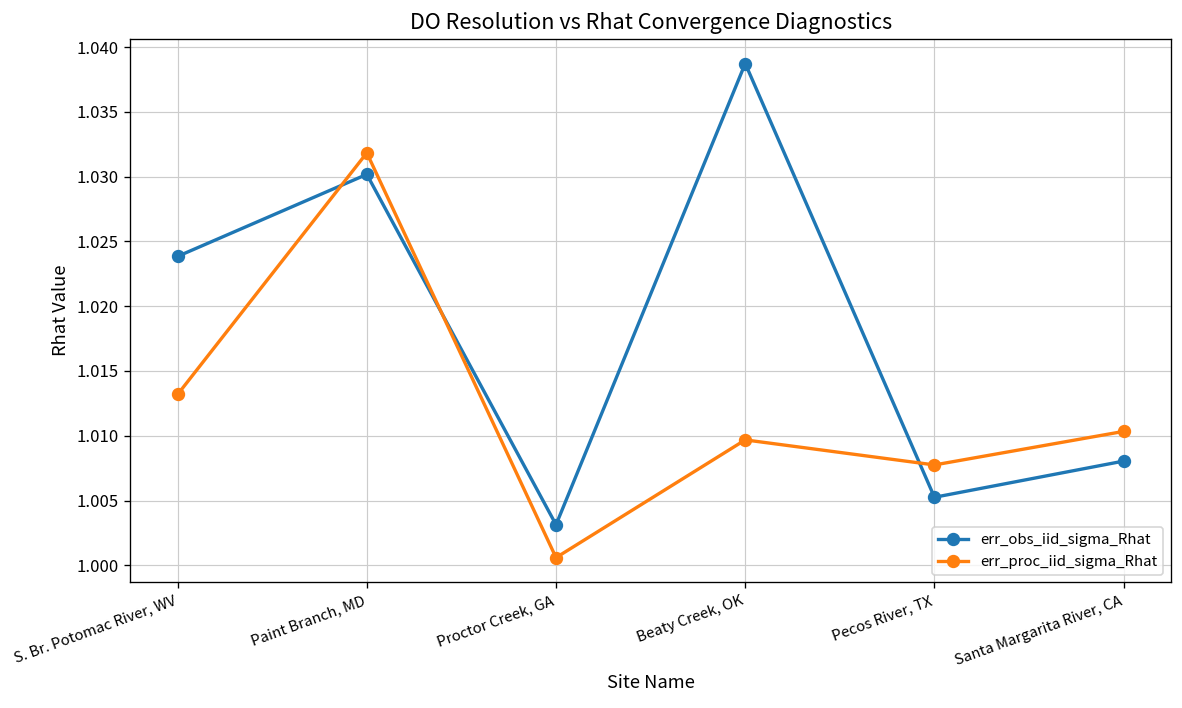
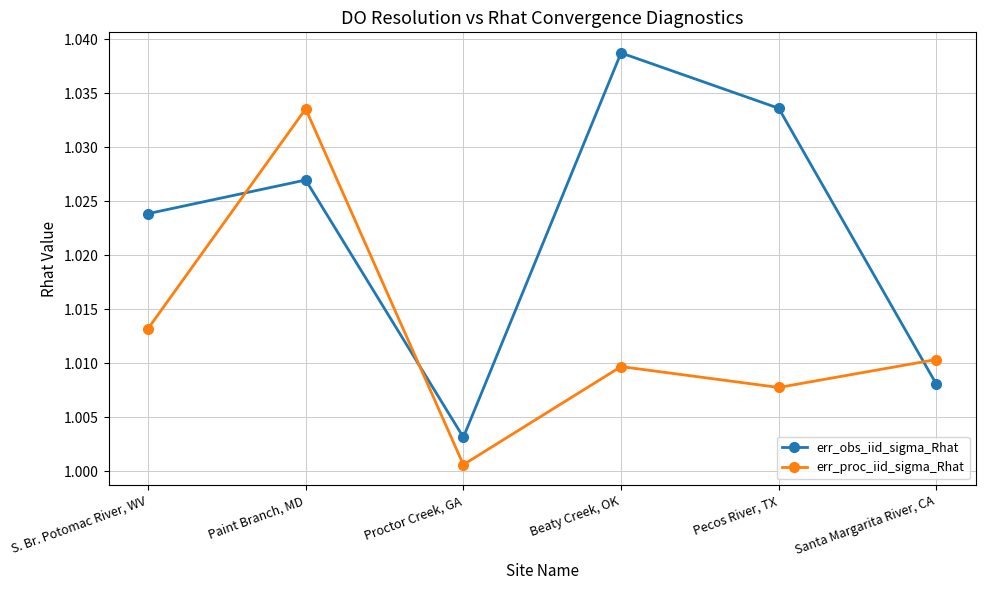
  {
    "err_obs_iid_sigma_Rhat": {
      "S. Br. Potomac River, WV": 1.0238,
-     "Paint Branch, MD": 1.0302,
+     "Paint Branch, MD": 1.0270,
      "Proctor Creek, GA": 1.0031,
      "Beaty Creek, OK": 1.0387,
-     "Pecos River, TX": 1.0053,
+     "Pecos River, TX": 1.0336,
      "Santa Margarita River, CA": 1.0080
    },
    "err_proc_iid_sigma_Rhat": {
      "S. Br. Potomac River, WV": 1.0132,
-     "Paint Branch, MD": 1.0318,
+     "Paint Branch, MD": 1.0335,
      "Proctor Creek, GA": 1.0006,
      "Beaty Creek, OK": 1.0097,
      "Pecos River, TX": 1.0078,
      "Santa Margarita River, CA": 1.0103
    }
  }
